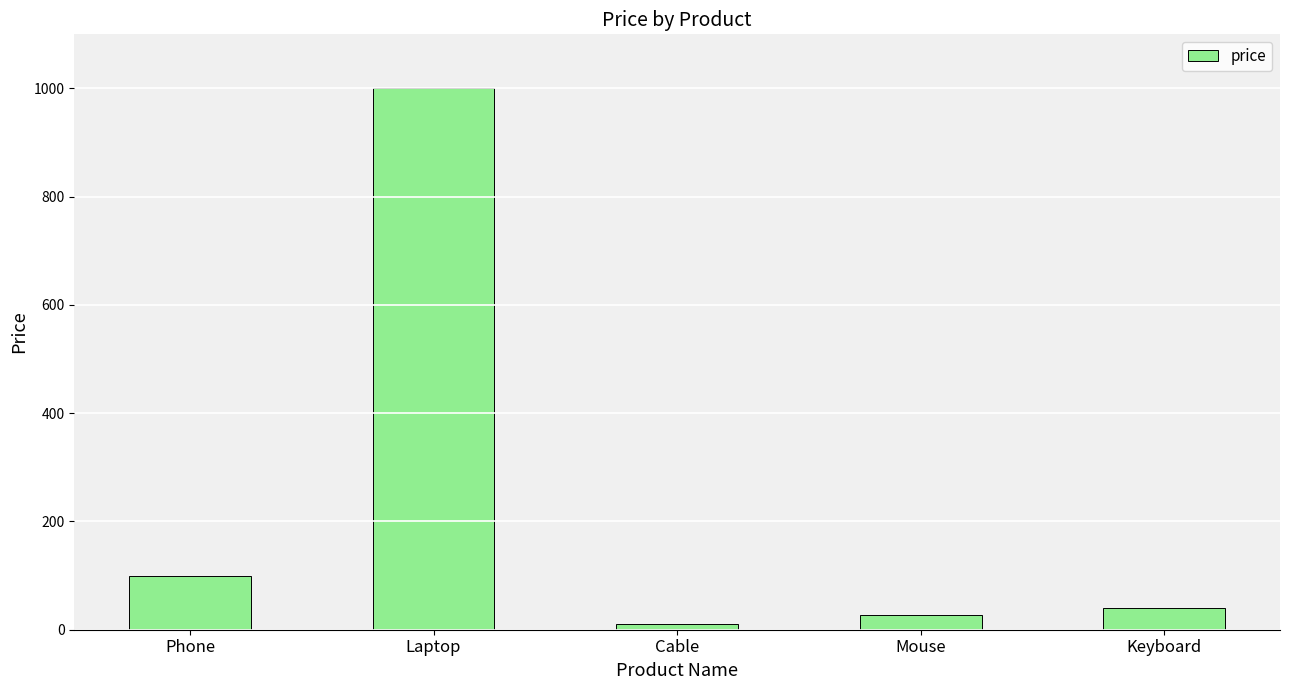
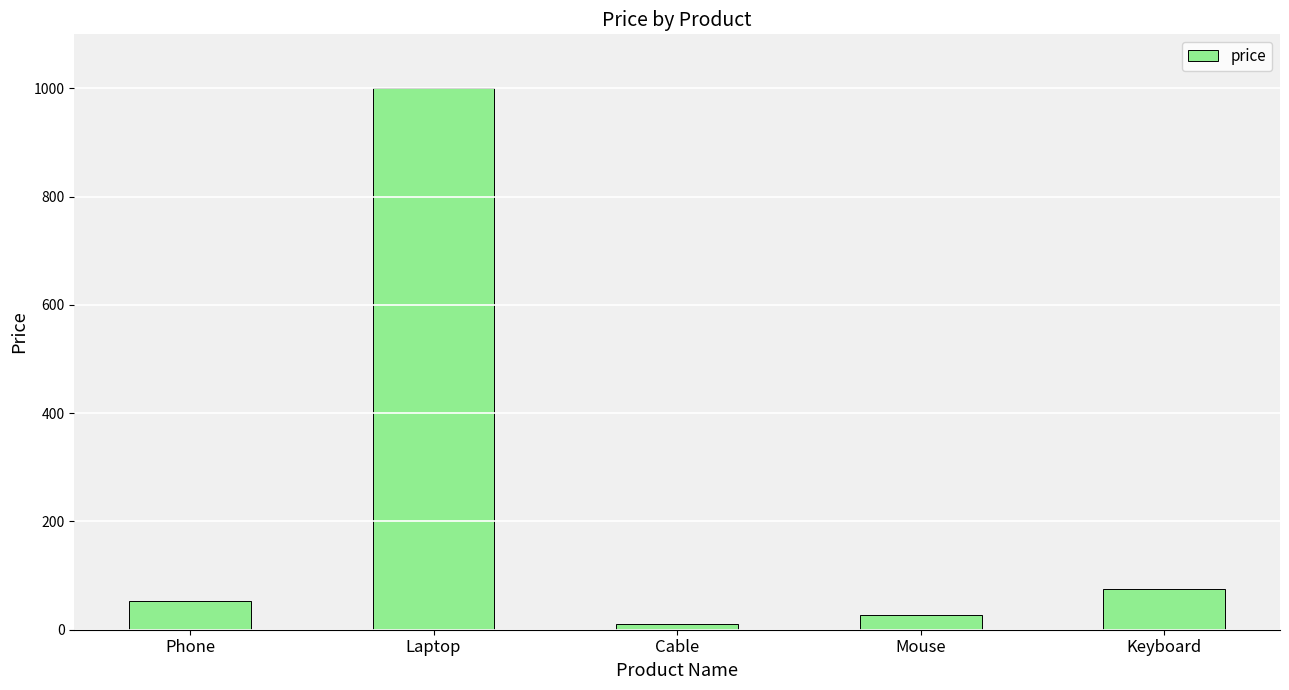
  {
-   "Phone": 100,
+   "Phone": 50,
    "Laptop": 1000,
    "Cable": 10,
    "Mouse": 30,
-   "Keyboard": 40
+   "Keyboard": 80
  }
